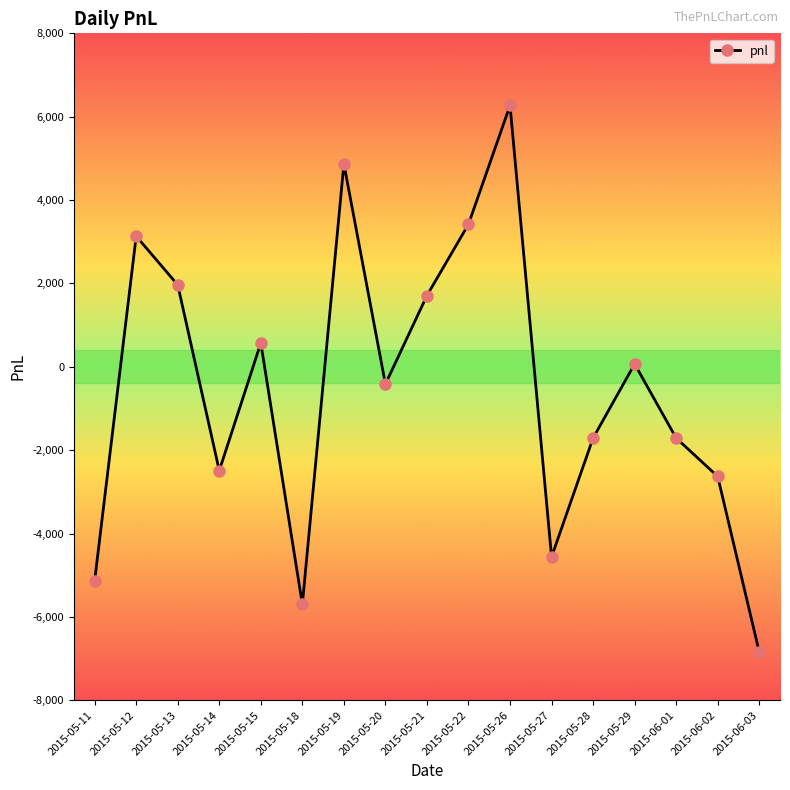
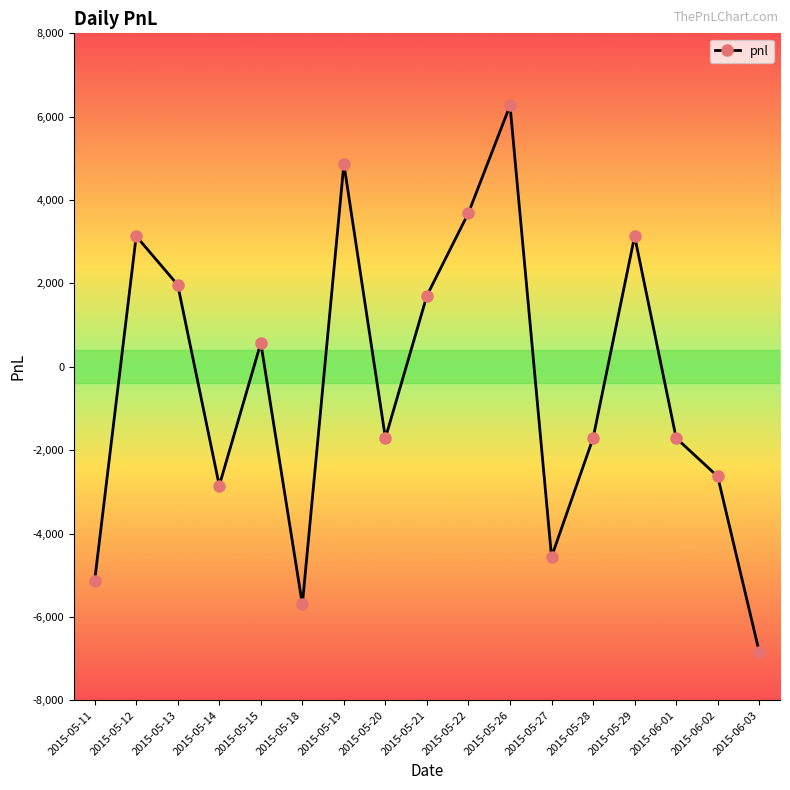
  {
    "2015-05-11": "-5,100",
    "2015-05-12": "3,100",
    "2015-05-13": "2,000",
-   "2015-05-14": "-2,500",
+   "2015-05-14": "-2,900",
    "2015-05-15": "600",
    "2015-05-18": "-5,700",
    "2015-05-19": "4,900",
-   "2015-05-20": "-400",
+   "2015-05-20": "-1,700",
    "2015-05-21": "1,700",
-   "2015-05-22": "3,400",
+   "2015-05-22": "3,700",
    "2015-05-26": "6,300",
    "2015-05-27": "-4,600",
    "2015-05-28": "-1,700",
-   "2015-05-29": "100",
+   "2015-05-29": "3,100",
    "2015-06-01": "-1,700",
    "2015-06-02": "-2,600",
    "2015-06-03": "-6,800"
  }
